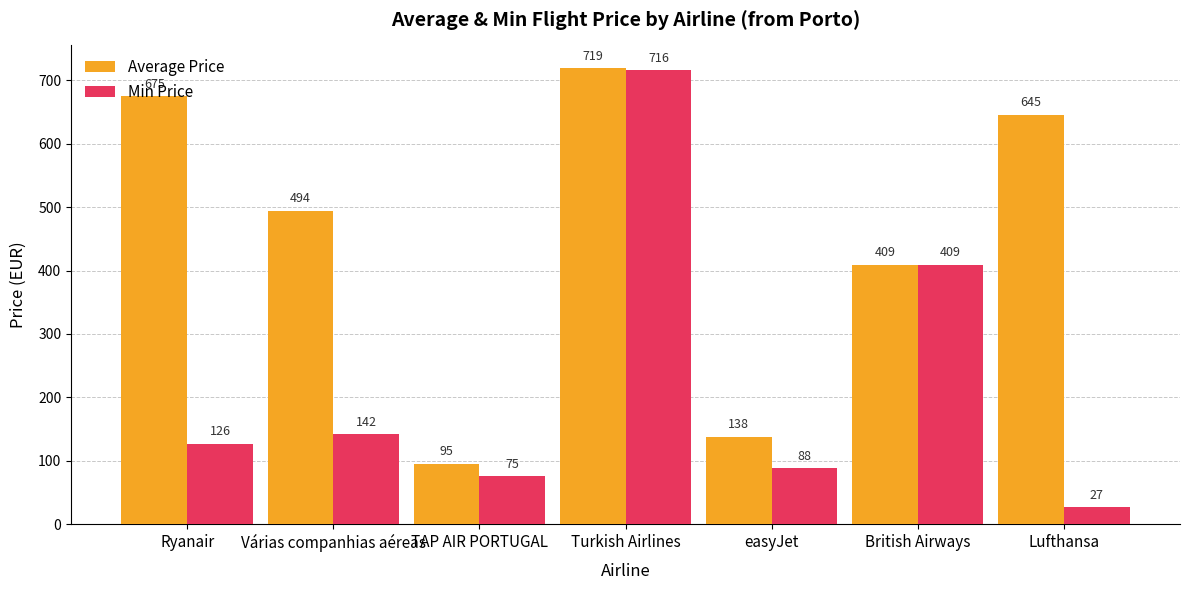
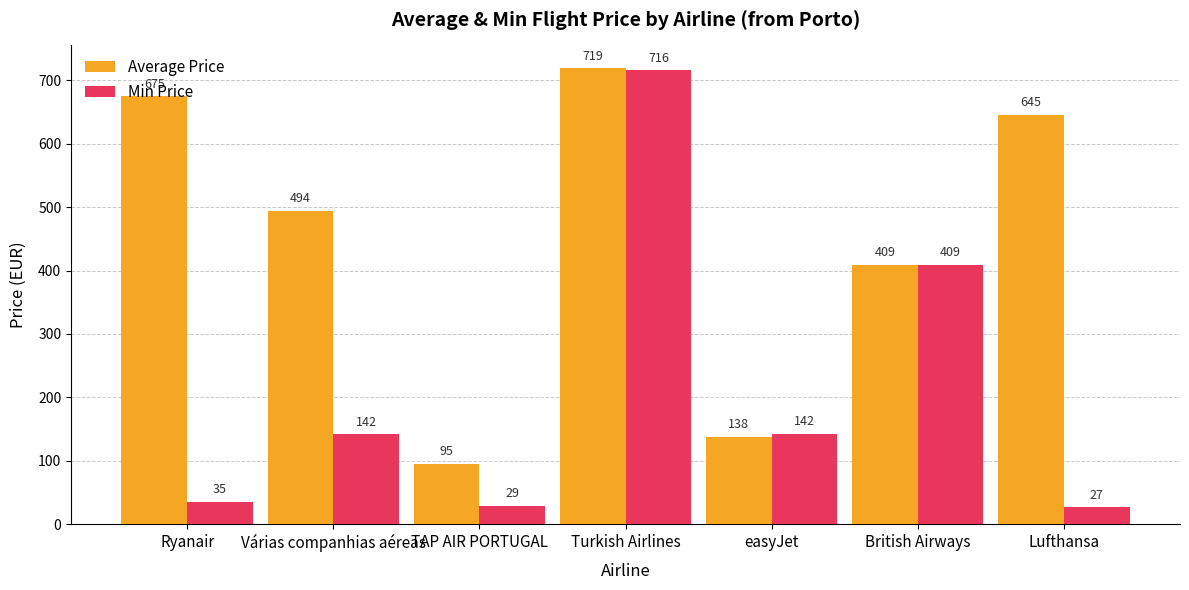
  {
    "Average Price": {
      "Ryanair": 675,
      "Várias companhias aéreas": 494,
      "TAP AIR PORTUGAL": 95,
      "Turkish Airlines": 719,
      "easyJet": 138,
      "British Airways": 409,
      "Lufthansa": 645
    },
    "Min Price": {
-     "Ryanair": 126,
+     "Ryanair": 35,
      "Várias companhias aéreas": 142,
-     "TAP AIR PORTUGAL": 75,
+     "TAP AIR PORTUGAL": 29,
      "Turkish Airlines": 716,
-     "easyJet": 88,
+     "easyJet": 142,
      "British Airways": 409,
      "Lufthansa": 27
    }
  }
